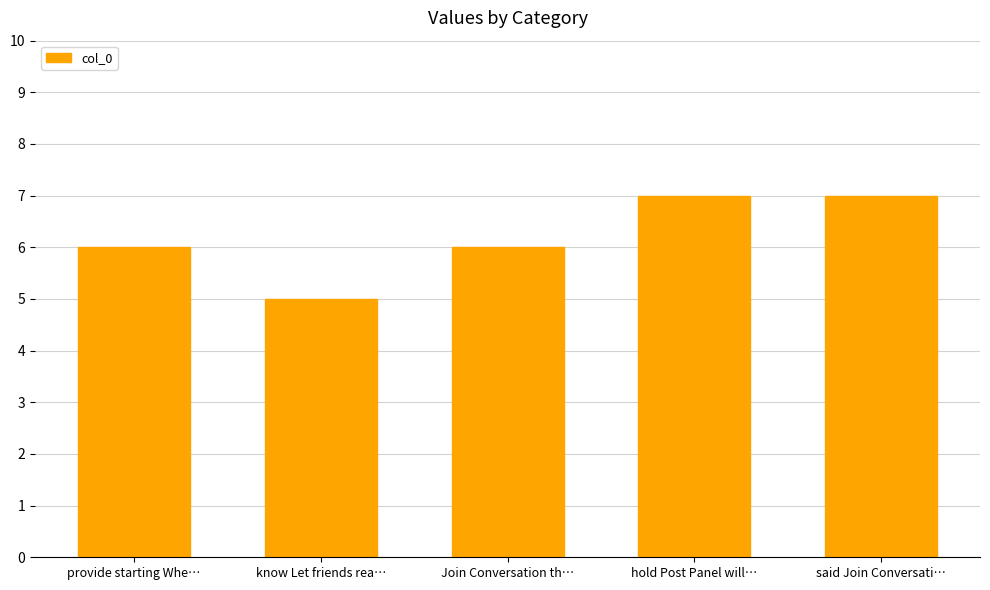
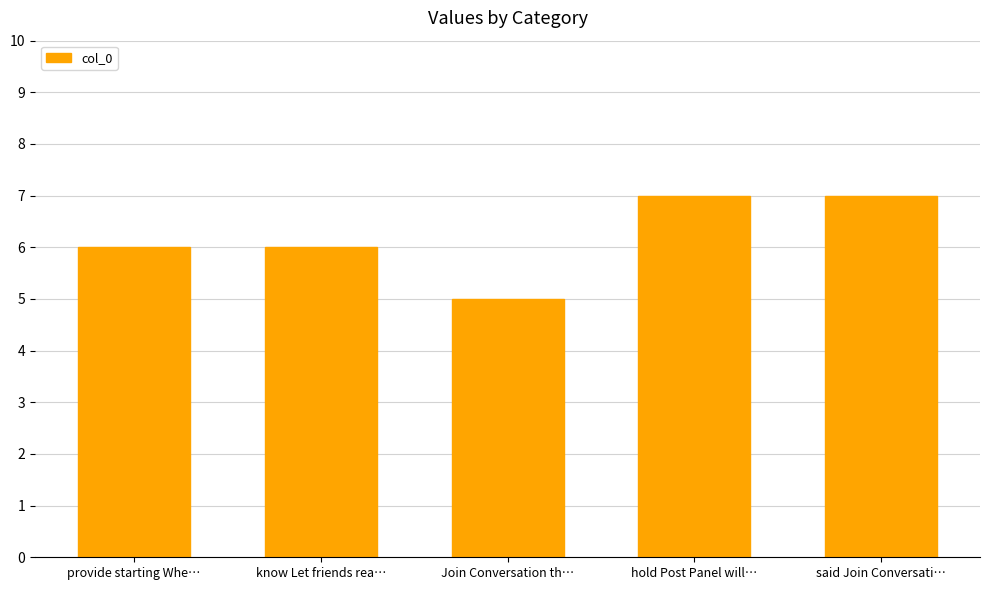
  {
    "provide starting Whe…": 6,
-   "know Let friends rea…": 5,
-   "Join Conversation th…": 6,
+   "know Let friends rea…": 6,
+   "Join Conversation th…": 5,
    "hold Post Panel will…": 7,
    "said Join Conversati…": 7
  }
